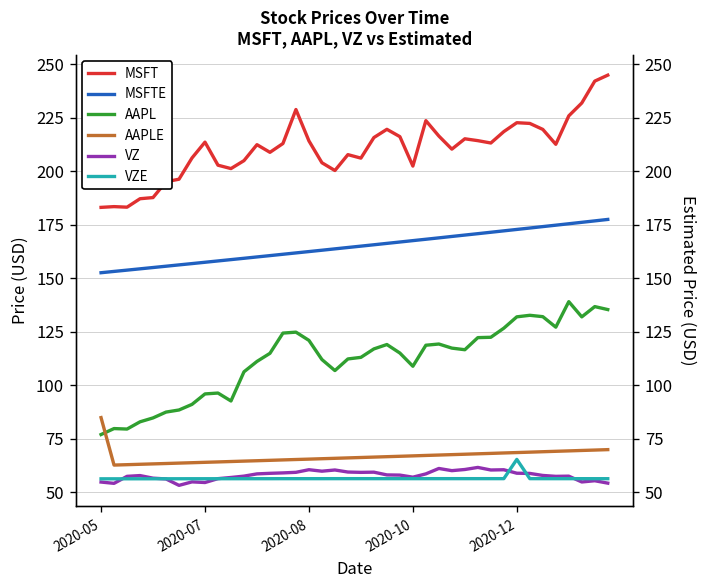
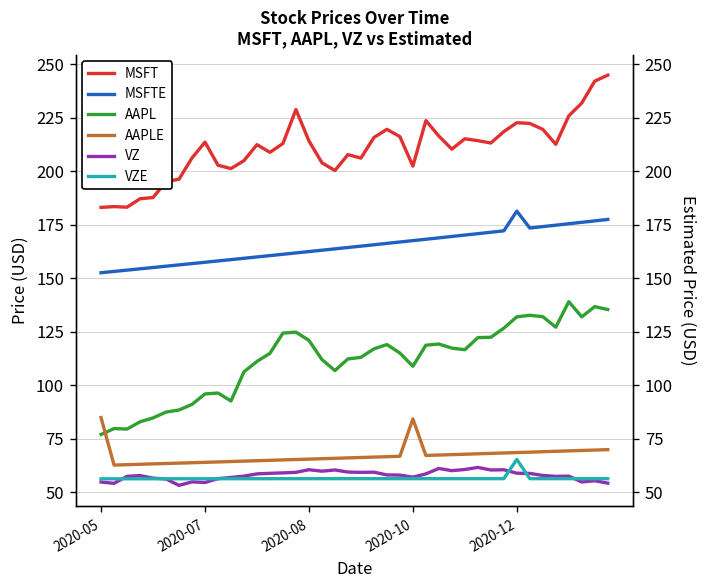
  {
    "MSFT": {
      "2020-05": 183,
      "2020-07": 214,
      "2020-08": 214,
      "2020-10": 202,
      "2020-12": 223
    },
    "MSFTE": {
      "2020-05": 153,
      "2020-07": 157,
      "2020-08": 162,
      "2020-10": 168,
-     "2020-12": 173
+     "2020-12": 181
    },
    "AAPL": {
      "2020-05": 77,
      "2020-07": 96,
      "2020-08": 121,
      "2020-10": 109,
      "2020-12": 132
    },
    "AAPLE": {
      "2020-05": 85,
      "2020-07": 64,
      "2020-08": 65,
-     "2020-10": 67,
+     "2020-10": 84,
      "2020-12": 69
    },
    "VZ": {
      "2020-05": 55,
      "2020-07": 54,
      "2020-08": 60,
      "2020-12": 59
    },
    "VZE": {
      "2020-05": 56,
      "2020-07": 56,
      "2020-08": 56,
      "2020-12": 65
    }
  }
